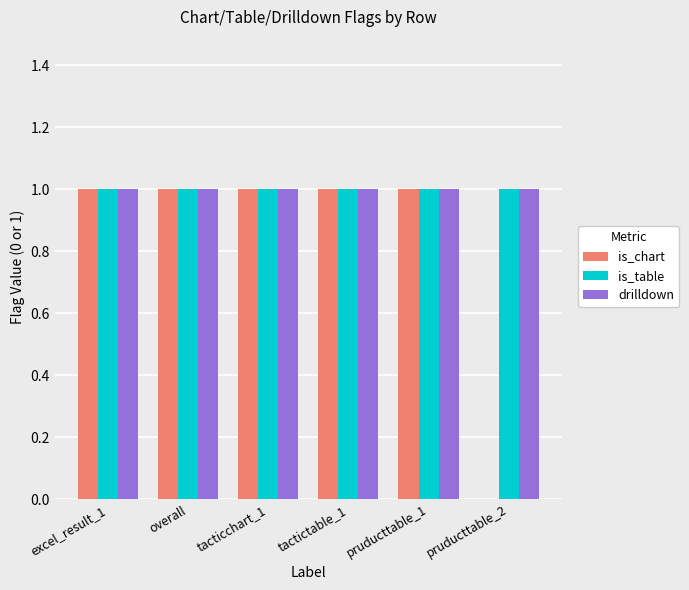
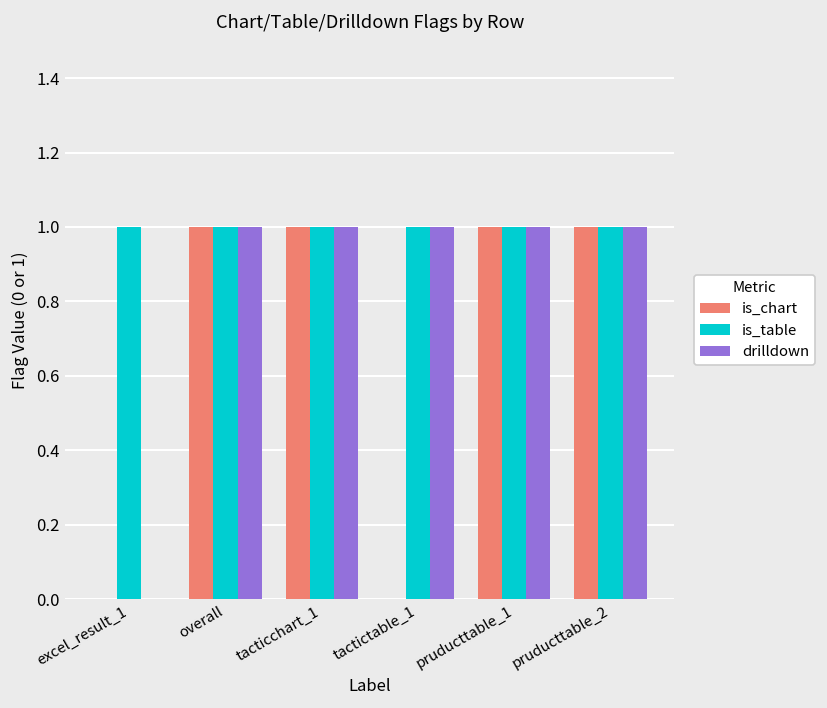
  {
    "is_chart": {
-     "excel_result_1": 1,
+     "excel_result_1": 0,
      "overall": 1,
      "tacticchart_1": 1,
-     "tactictable_1": 1,
+     "tactictable_1": 0,
      "pruducttable_1": 1,
-     "pruducttable_2": 0
+     "pruducttable_2": 1
    },
    "is_table": {
      "excel_result_1": 1,
      "overall": 1,
      "tacticchart_1": 1,
      "tactictable_1": 1,
      "pruducttable_1": 1,
      "pruducttable_2": 1
    },
    "drilldown": {
-     "excel_result_1": 1,
+     "excel_result_1": 0,
      "overall": 1,
      "tacticchart_1": 1,
      "tactictable_1": 1,
      "pruducttable_1": 1,
      "pruducttable_2": 1
    }
  }
